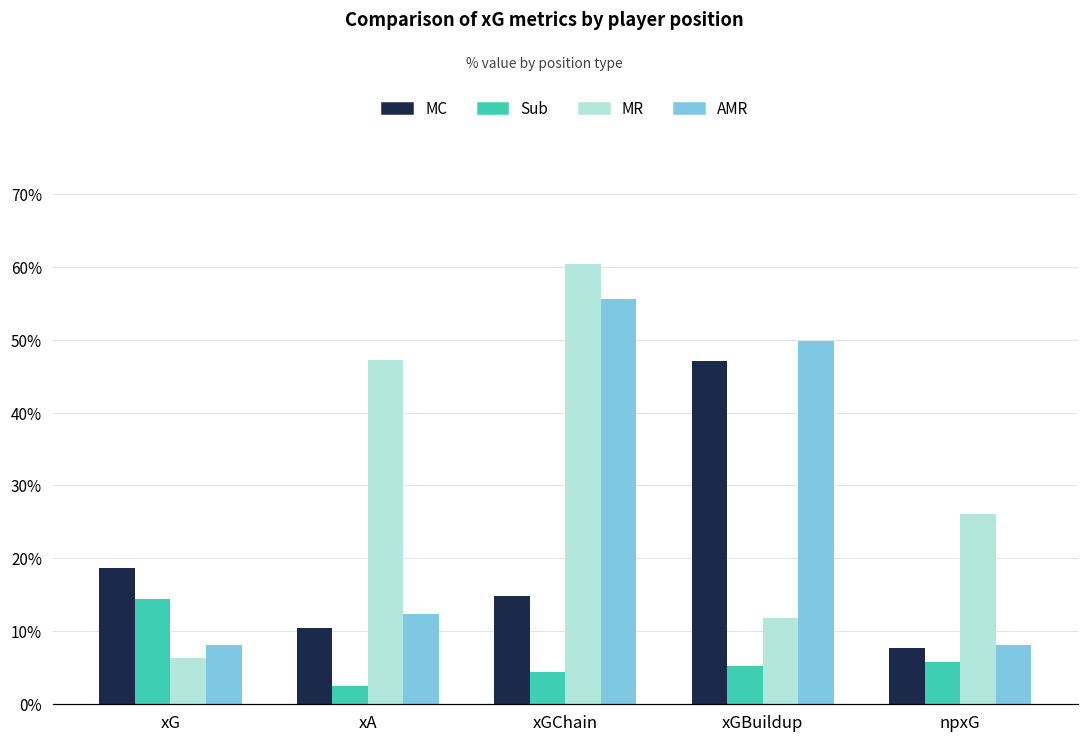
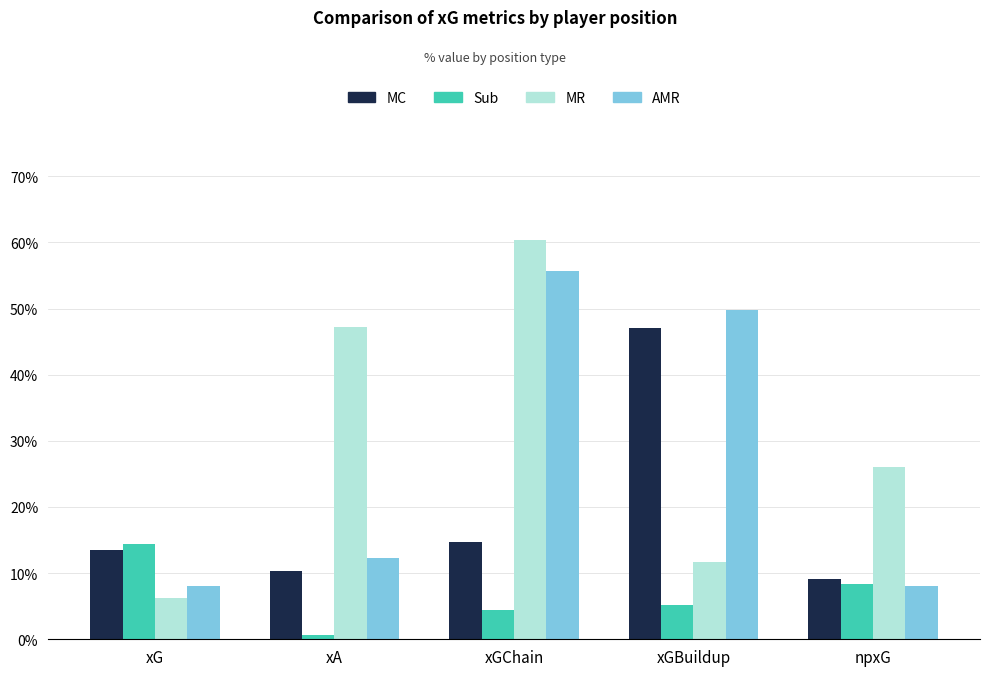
  {
    "MC": {
-     "xG": "19%",
+     "xG": "14%",
      "xA": "10%",
      "xGChain": "15%",
      "xGBuildup": "47%",
-     "npxG": "8%"
+     "npxG": "9%"
    },
    "Sub": {
      "xG": "14%",
-     "xA": "2%",
+     "xA": "1%",
      "xGChain": "4%",
      "xGBuildup": "5%",
-     "npxG": "6%"
+     "npxG": "8%"
    },
    "MR": {
      "xG": "6%",
      "xA": "47%",
      "xGChain": "60%",
      "xGBuildup": "12%",
      "npxG": "26%"
    },
    "AMR": {
      "xG": "8%",
      "xA": "12%",
      "xGChain": "56%",
      "xGBuildup": "50%",
      "npxG": "8%"
    }
  }
